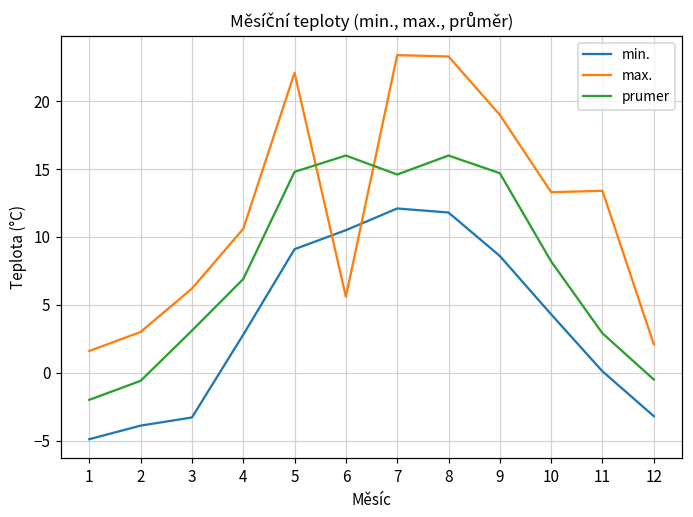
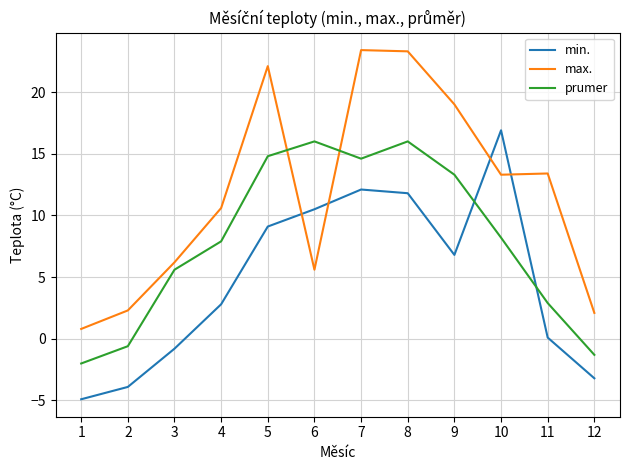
  {
    "min.": {
      "1": -4.9,
      "2": -3.9,
-     "3": -3.3,
+     "3": -0.8,
      "4": 2.8,
      "5": 9.1,
      "6": 10.5,
      "7": 12.1,
      "8": 11.8,
-     "9": 8.6,
-     "10": 4.3,
+     "9": 6.8,
+     "10": 16.9,
      "11": 0.1,
      "12": -3.2
    },
    "max.": {
-     "1": 1.6,
-     "2": 3.0,
+     "1": 0.8,
+     "2": 2.3,
      "3": 6.2,
      "4": 10.6,
      "5": 22.1,
      "6": 5.6,
      "7": 23.4,
      "8": 23.3,
      "9": 19.0,
      "10": 13.3,
      "11": 13.4,
      "12": 2.1
    },
    "prumer": {
      "1": -2.0,
      "2": -0.6,
-     "3": 3.1,
-     "4": 6.9,
+     "3": 5.6,
+     "4": 7.9,
      "5": 14.8,
      "6": 16.0,
      "7": 14.6,
      "8": 16.0,
-     "9": 14.7,
+     "9": 13.3,
      "10": 8.2,
      "11": 2.9,
-     "12": -0.5
+     "12": -1.3
    }
  }
